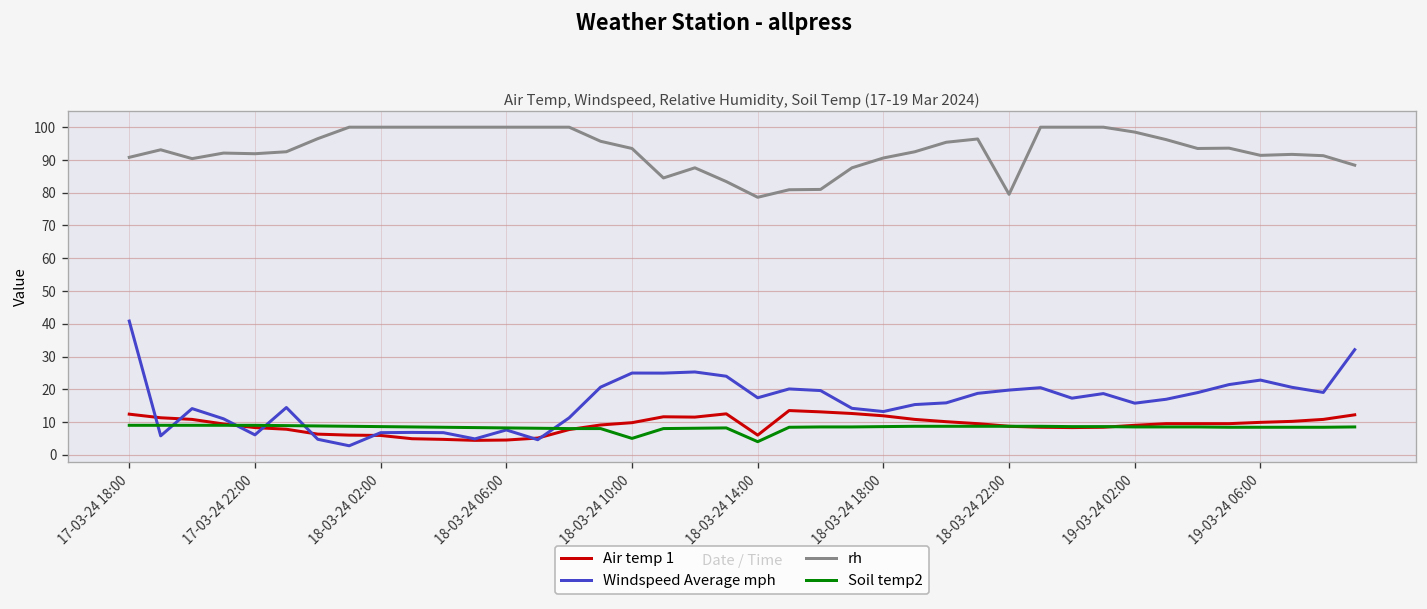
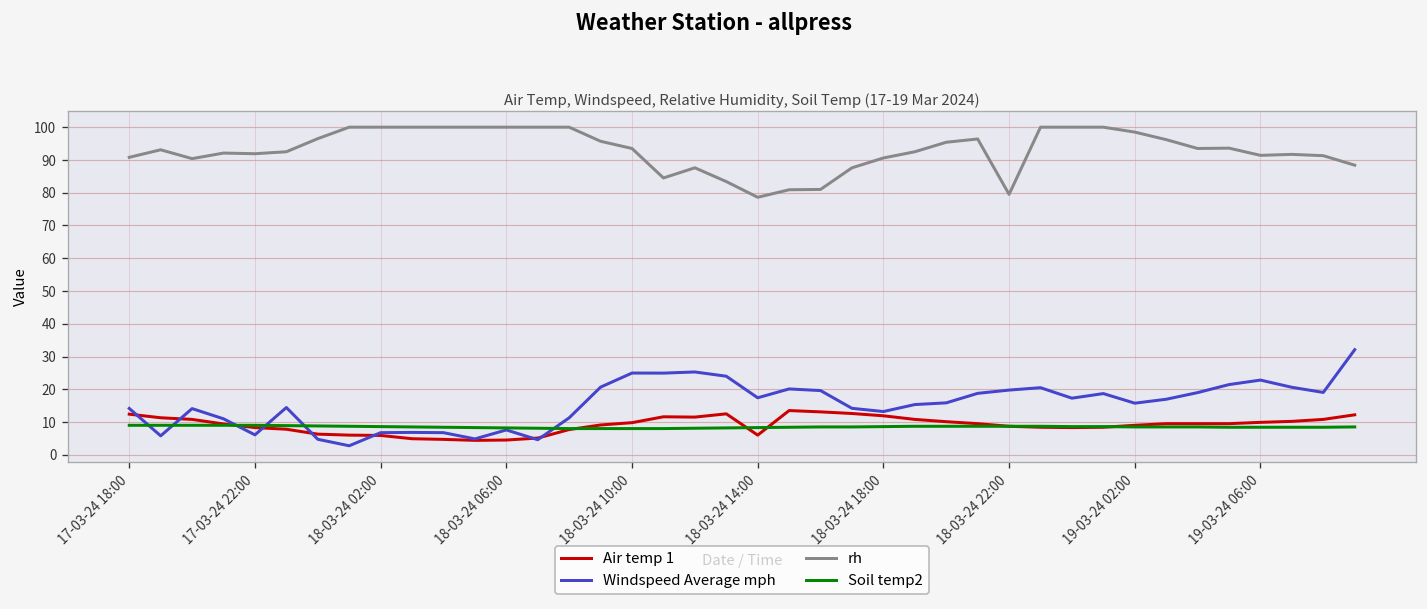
  {
    "Air temp 1": {
      "17-03-24 18:00": 12,
      "18-03-24 06:00": 5,
      "18-03-24 10:00": 10,
      "18-03-24 14:00": 6,
      "18-03-24 18:00": 12,
      "19-03-24 06:00": 10
    },
    "Windspeed Average mph": {
-     "17-03-24 18:00": 41,
+     "17-03-24 18:00": 14,
      "17-03-24 22:00": 6,
      "18-03-24 10:00": 25,
      "18-03-24 14:00": 17,
      "18-03-24 18:00": 13,
      "18-03-24 22:00": 20,
      "19-03-24 02:00": 16,
      "19-03-24 06:00": 23
    },
    "rh": {
      "17-03-24 18:00": 91,
      "17-03-24 22:00": 92,
      "18-03-24 02:00": 100,
      "18-03-24 06:00": 100,
      "18-03-24 10:00": 94,
      "18-03-24 14:00": 79,
      "18-03-24 18:00": 91,
      "18-03-24 22:00": 80,
      "19-03-24 02:00": 99,
      "19-03-24 06:00": 91
    },
    "Soil temp2": {
      "17-03-24 18:00": 9,
      "18-03-24 02:00": 9,
-     "18-03-24 10:00": 5,
-     "18-03-24 14:00": 4,
+     "18-03-24 10:00": 8,
+     "18-03-24 14:00": 8,
      "18-03-24 18:00": 9,
      "19-03-24 06:00": 8
    }
  }
